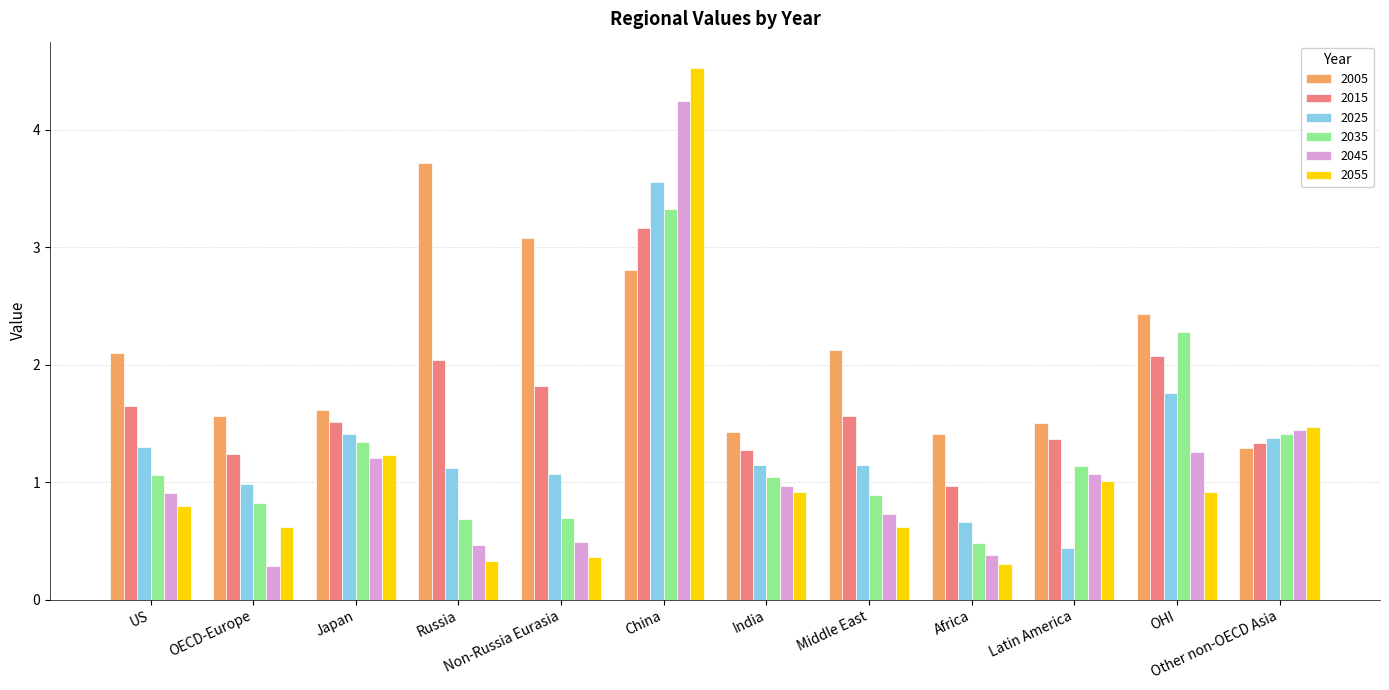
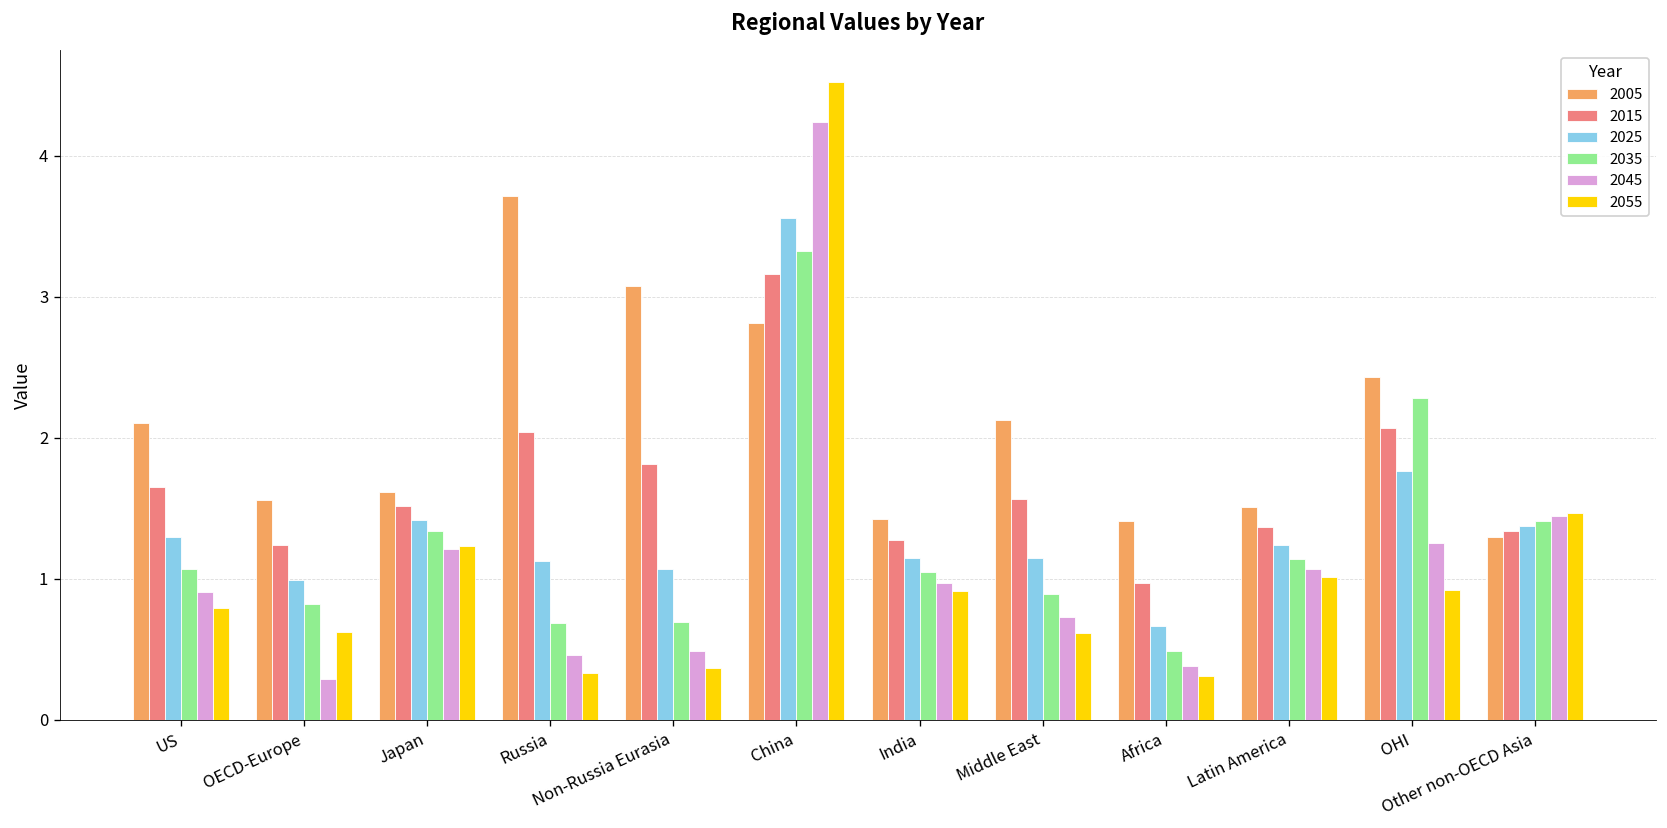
  {
    "2025": {
      "US": 1.30,
      "OECD-Europe": 0.99,
      "Japan": 1.41,
      "Russia": 1.12,
      "Non-Russia Eurasia": 1.07,
      "China": 3.56,
      "India": 1.14,
      "Middle East": 1.15,
      "Africa": 0.66,
-     "Latin America": 0.44,
+     "Latin America": 1.24,
      "OHI": 1.76,
      "Other non-OECD Asia": 1.38
    },
    "2035": {
      "US": 1.07,
      "OECD-Europe": 0.82,
      "Japan": 1.34,
      "Russia": 0.69,
      "Non-Russia Eurasia": 0.70,
      "China": 3.33,
      "India": 1.05,
      "Middle East": 0.89,
      "Africa": 0.49,
      "Latin America": 1.14,
      "OHI": 2.28,
      "Other non-OECD Asia": 1.41
    },
    "2045": {
      "US": 0.91,
      "OECD-Europe": 0.29,
      "Japan": 1.21,
      "Russia": 0.46,
      "Non-Russia Eurasia": 0.49,
      "China": 4.24,
      "India": 0.97,
      "Middle East": 0.73,
      "Africa": 0.38,
      "Latin America": 1.07,
      "OHI": 1.25,
      "Other non-OECD Asia": 1.44
    },
    "2055": {
      "US": 0.80,
      "OECD-Europe": 0.62,
      "Japan": 1.23,
      "Russia": 0.33,
      "Non-Russia Eurasia": 0.37,
      "China": 4.52,
      "India": 0.92,
      "Middle East": 0.62,
      "Africa": 0.31,
      "Latin America": 1.01,
      "OHI": 0.92,
      "Other non-OECD Asia": 1.47
    }
  }
